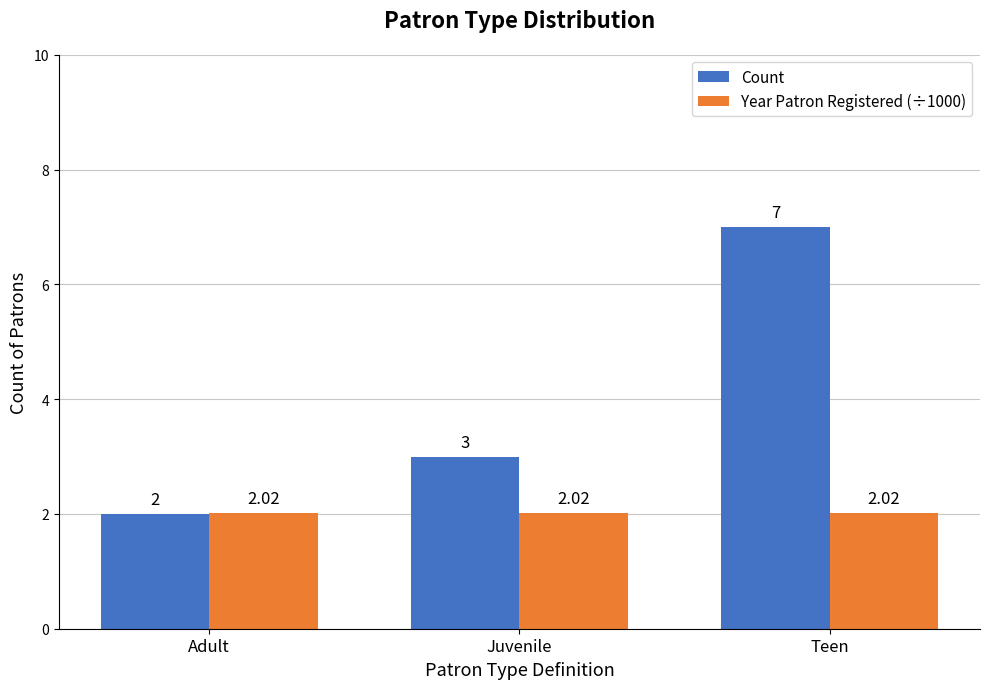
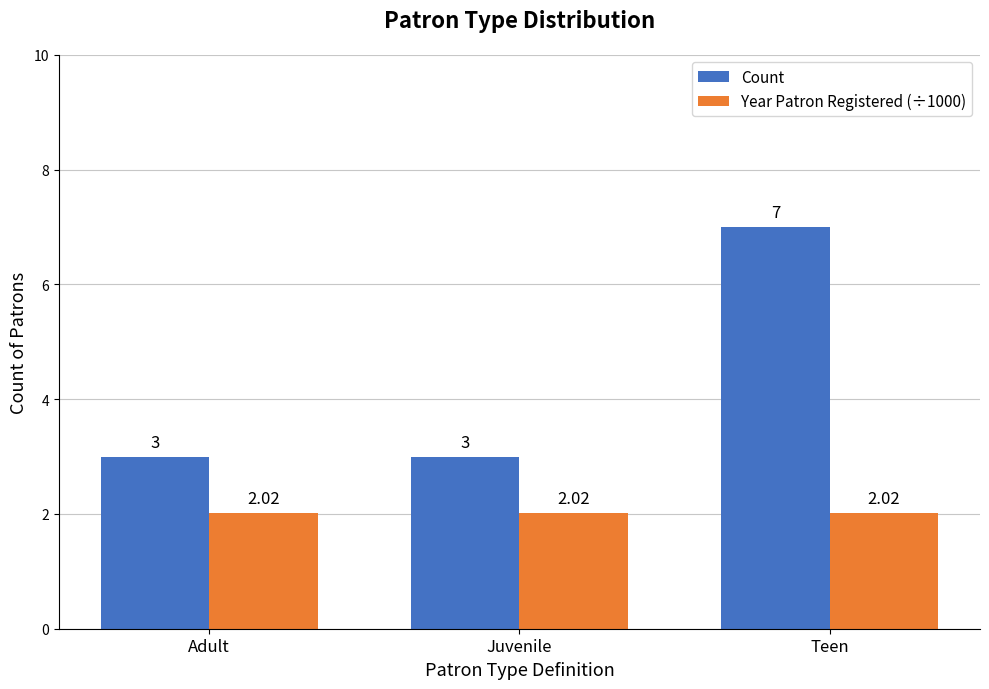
  {
    "Count": {
-     "Adult": 2,
+     "Adult": 3,
      "Juvenile": 3,
      "Teen": 7
    },
    "Year Patron Registered (÷1000)": {
      "Adult": 2.02,
      "Juvenile": 2.02,
      "Teen": 2.02
    }
  }
